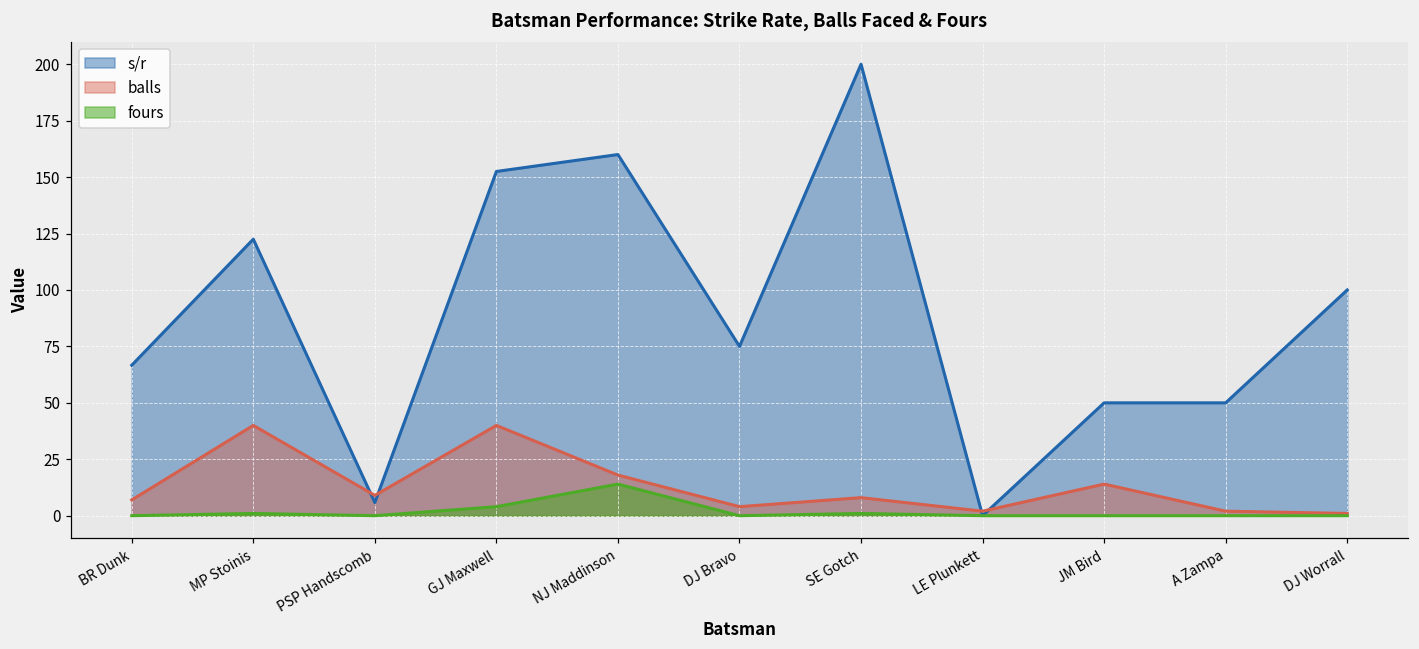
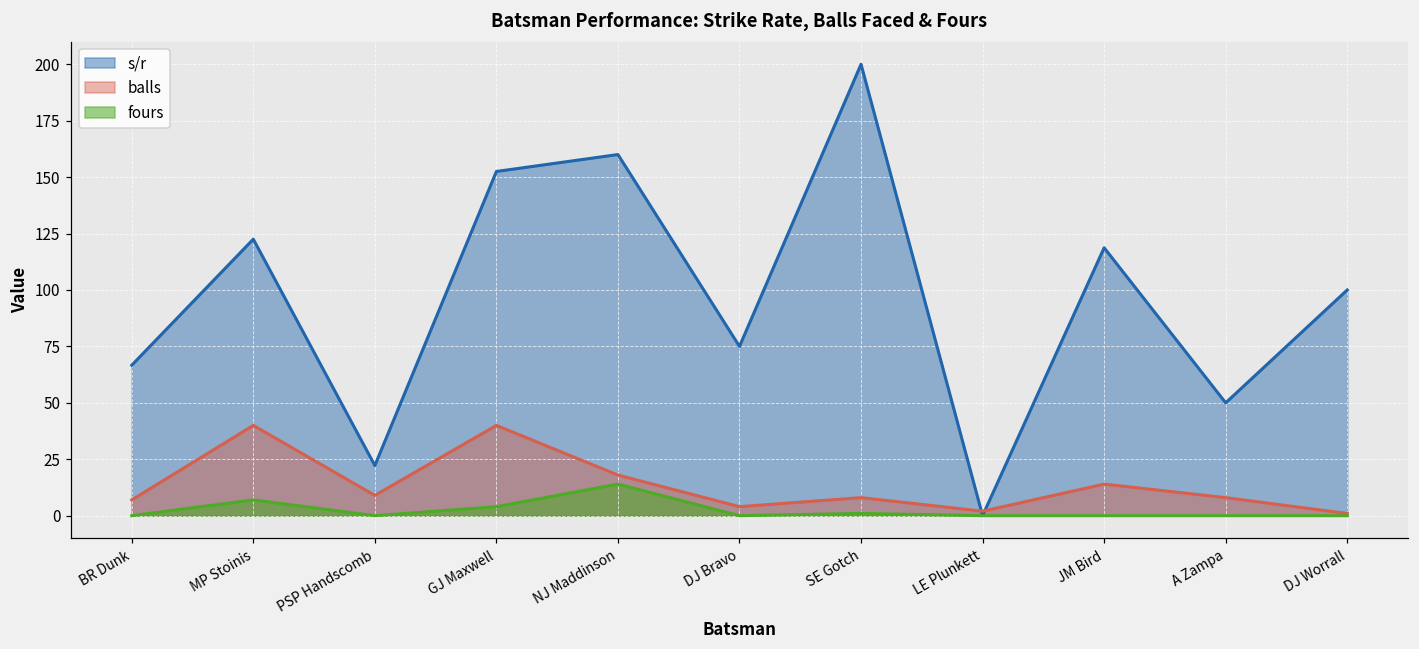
  {
    "s/r": {
      "BR Dunk": 67,
      "MP Stoinis": 123,
-     "PSP Handscomb": 6,
+     "PSP Handscomb": 22,
      "GJ Maxwell": 153,
      "NJ Maddinson": 160,
      "DJ Bravo": 75,
      "SE Gotch": 200,
-     "JM Bird": 50,
+     "JM Bird": 119,
      "A Zampa": 50,
      "DJ Worrall": 100
    },
    "balls": {
      "BR Dunk": 7,
      "MP Stoinis": 40,
      "PSP Handscomb": 9,
      "GJ Maxwell": 40,
      "NJ Maddinson": 18,
      "DJ Bravo": 4,
      "SE Gotch": 8,
      "LE Plunkett": 2,
      "JM Bird": 14,
-     "A Zampa": 2
+     "A Zampa": 8
    },
    "fours": {
      "BR Dunk": 0,
-     "MP Stoinis": 1,
+     "MP Stoinis": 7,
      "PSP Handscomb": 0,
      "GJ Maxwell": 4,
      "NJ Maddinson": 14,
      "DJ Bravo": 0,
      "SE Gotch": 1,
      "JM Bird": 0,
      "A Zampa": 0
    }
  }
